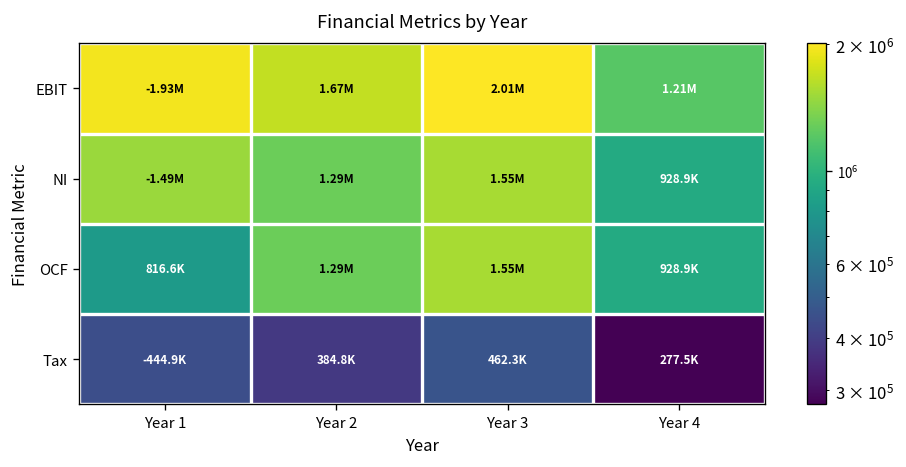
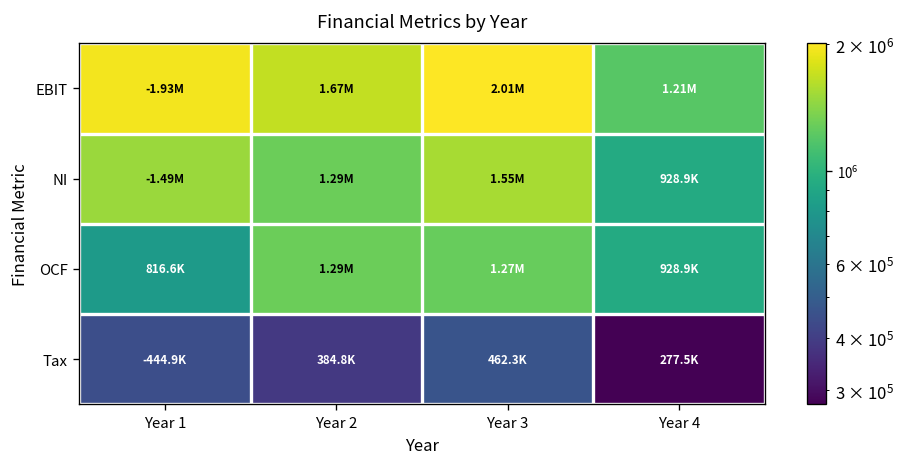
  {
    "EBIT": {
      "Year 1": "-1.93M",
      "Year 2": "1.67M",
      "Year 3": "2.01M",
      "Year 4": "1.21M"
    },
    "NI": {
      "Year 1": "-1.49M",
      "Year 2": "1.29M",
      "Year 3": "1.55M",
      "Year 4": "928.9K"
    },
    "OCF": {
      "Year 1": "816.6K",
      "Year 2": "1.29M",
-     "Year 3": "1.55M",
+     "Year 3": "1.27M",
      "Year 4": "928.9K"
    },
    "Tax": {
      "Year 1": "-444.9K",
      "Year 2": "384.8K",
      "Year 3": "462.3K",
      "Year 4": "277.5K"
    }
  }
